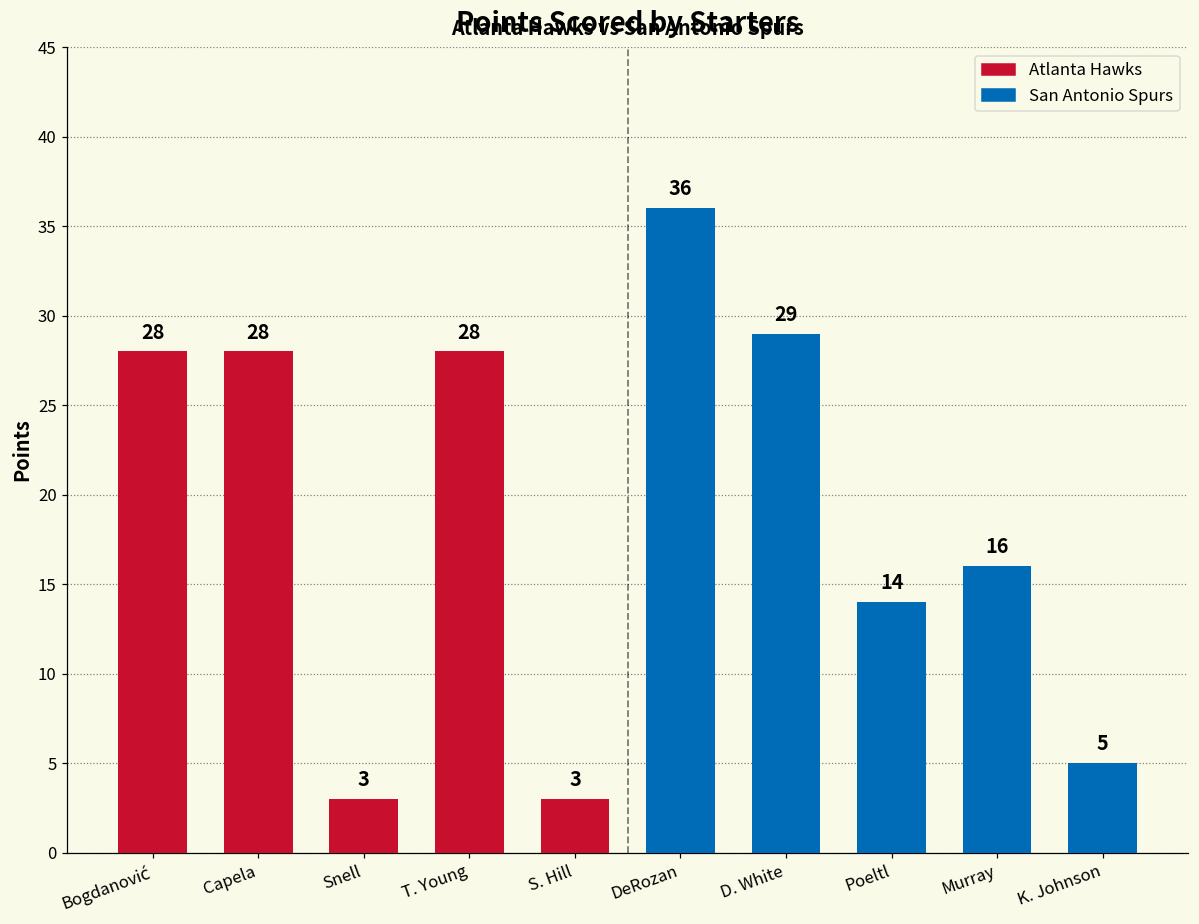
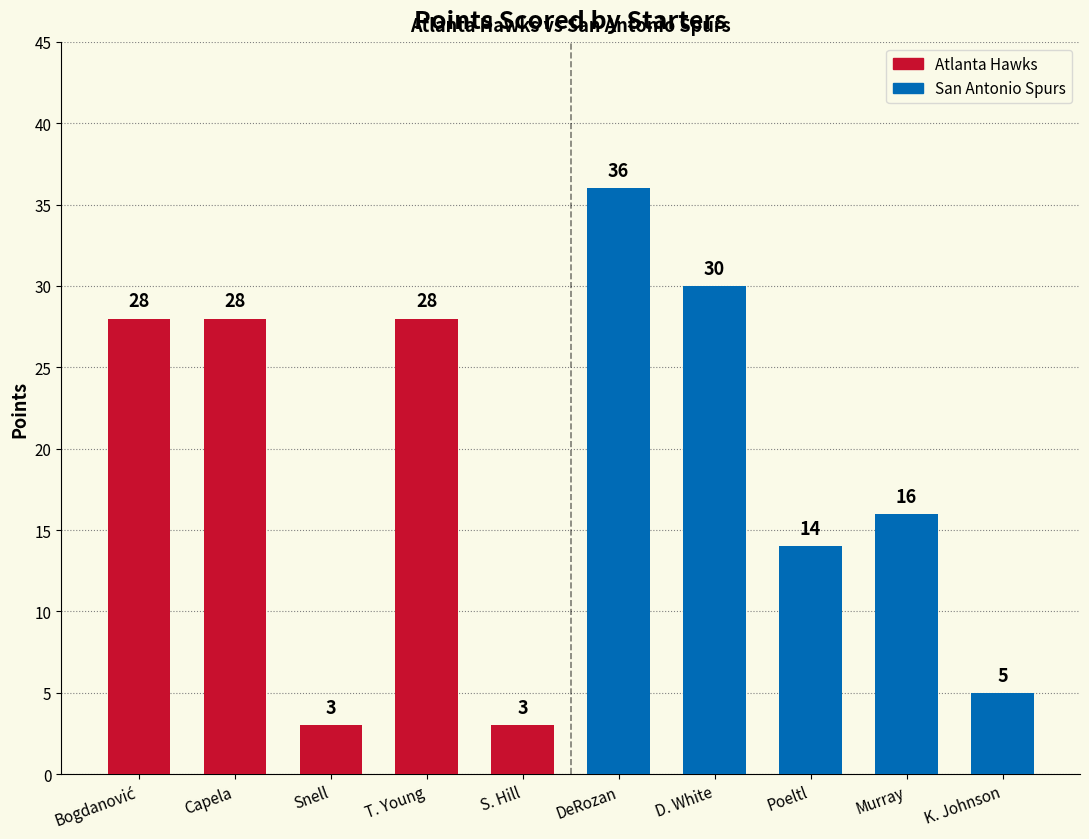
  {
    "Atlanta Hawks": {
      "Bogdanović": 28,
      "Capela": 28,
      "Snell": 3,
      "T. Young": 28,
      "S. Hill": 3
    },
    "San Antonio Spurs": {
      "DeRozan": 36,
-     "D. White": 29,
+     "D. White": 30,
      "Poeltl": 14,
      "Murray": 16,
      "K. Johnson": 5
    }
  }
